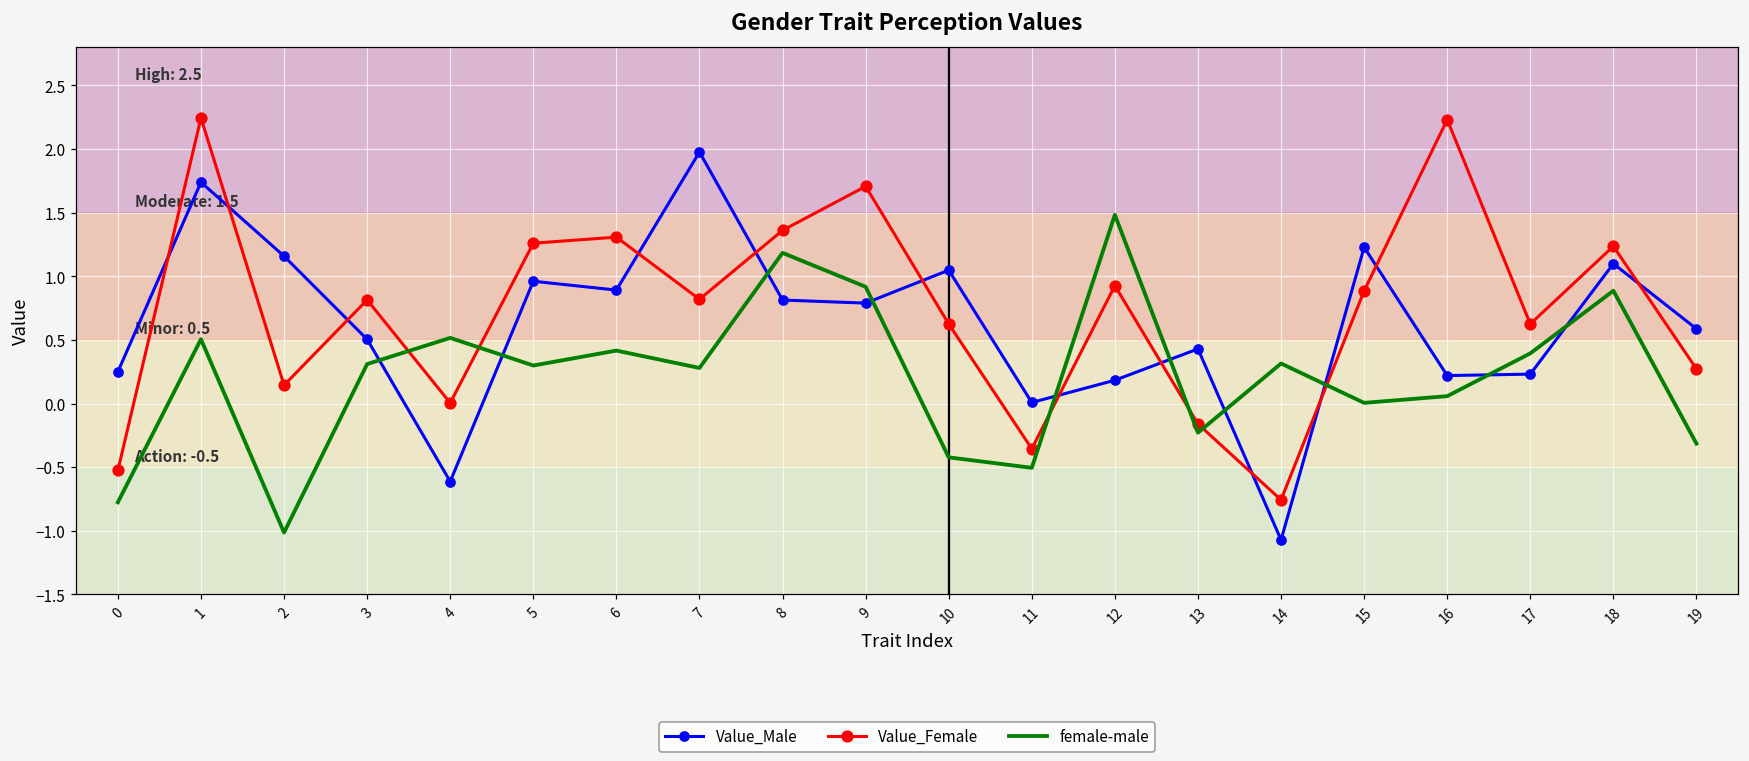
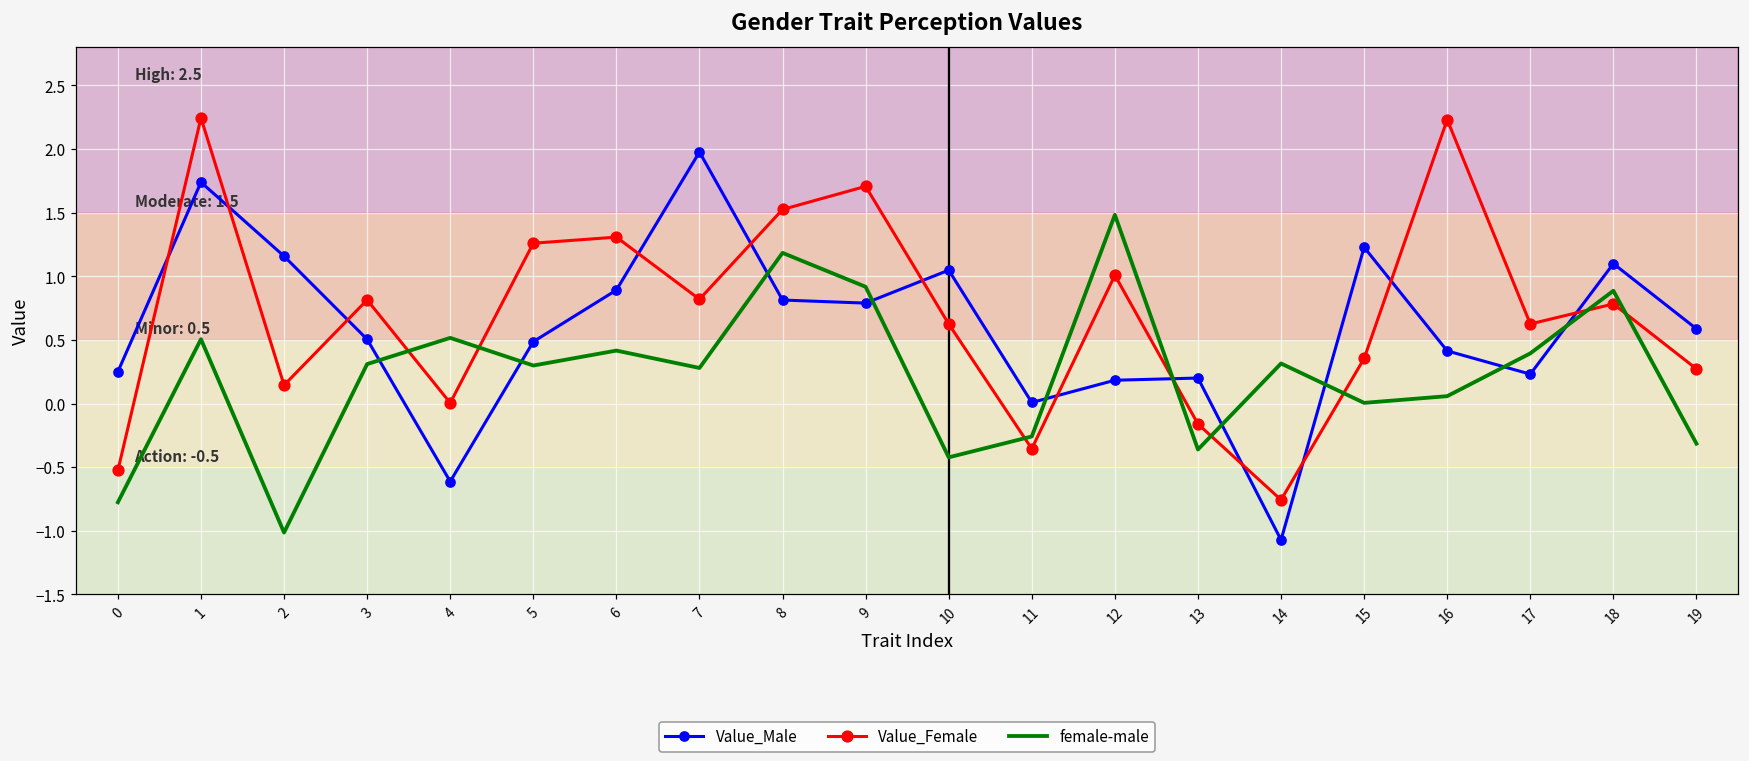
  {
    "Value_Male": {
      "0": 0.25,
      "2": 1.16,
      "3": 0.50,
      "4": -0.61,
-     "5": 0.96,
+     "5": 0.49,
      "6": 0.89,
      "7": 1.98,
      "8": 0.81,
      "9": 0.79,
      "10": 1.05,
      "11": 0.01,
      "12": 0.18,
-     "13": 0.43,
+     "13": 0.20,
      "14": -1.07,
      "15": 1.23,
-     "16": 0.22,
+     "16": 0.41,
      "17": 0.23,
      "18": 1.10,
      "19": 0.59
    },
    "Value_Female": {
      "1": 2.25,
      "2": 0.14,
      "3": 0.81,
      "4": 0.00,
      "5": 1.26,
      "6": 1.31,
      "7": 0.82,
-     "8": 1.36,
+     "8": 1.53,
      "9": 1.71,
      "10": 0.63,
      "11": -0.36,
-     "12": 0.93,
+     "12": 1.01,
      "13": -0.16,
      "14": -0.76,
-     "15": 0.89,
+     "15": 0.35,
      "16": 2.23,
      "17": 0.63,
-     "18": 1.24,
+     "18": 0.78,
      "19": 0.27
    },
    "female-male": {
      "0": -0.78,
      "2": -1.01,
      "3": 0.31,
      "4": 0.52,
      "5": 0.30,
      "6": 0.42,
      "7": 0.28,
      "8": 1.18,
      "9": 0.92,
      "10": -0.42,
-     "11": -0.51,
+     "11": -0.26,
      "12": 1.48,
-     "13": -0.23,
+     "13": -0.36,
      "14": 0.31,
      "15": 0.01,
      "16": 0.06,
      "17": 0.39,
      "18": 0.89,
      "19": -0.32
    }
  }
